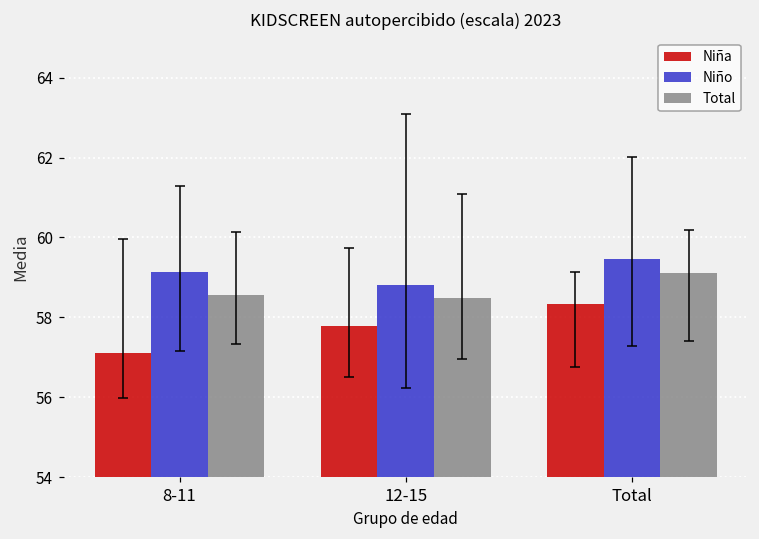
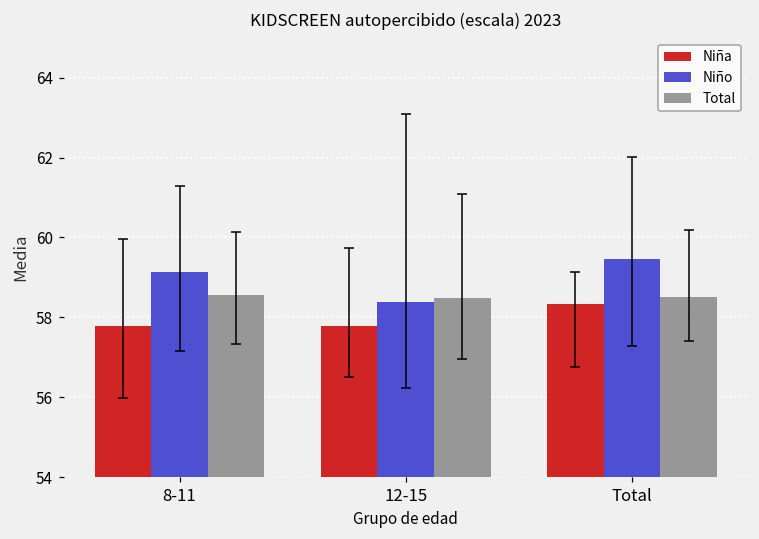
  {
    "Niña": {
-     "8-11": 57.1,
+     "8-11": 57.8,
      "12-15": 57.8,
      "Total": 58.3
    },
    "Niño": {
      "8-11": 59.1,
-     "12-15": 58.8,
+     "12-15": 58.4,
      "Total": 59.5
    },
    "Total": {
      "8-11": 58.6,
      "12-15": 58.5,
-     "Total": 59.1
+     "Total": 58.5
    }
  }
